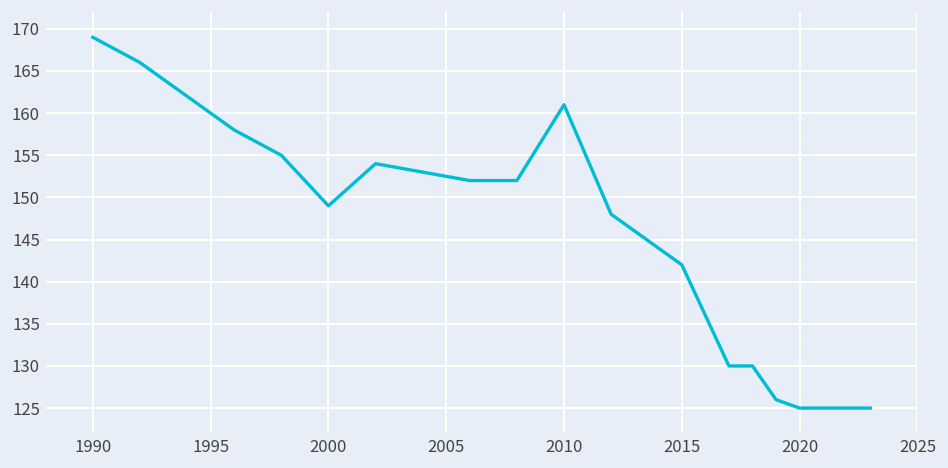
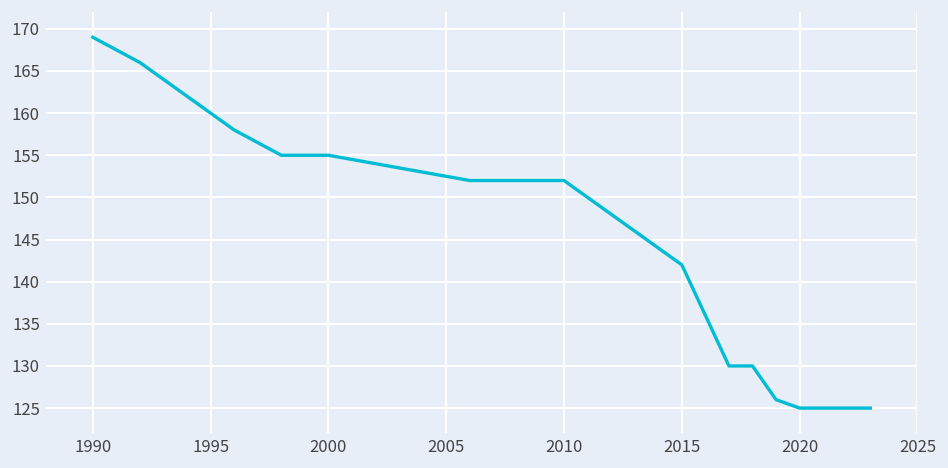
  {
    "1990": 169,
-   "2000": 149,
-   "2010": 161,
+   "2000": 155,
+   "2010": 152,
    "2015": 142,
    "2020": 125
  }
